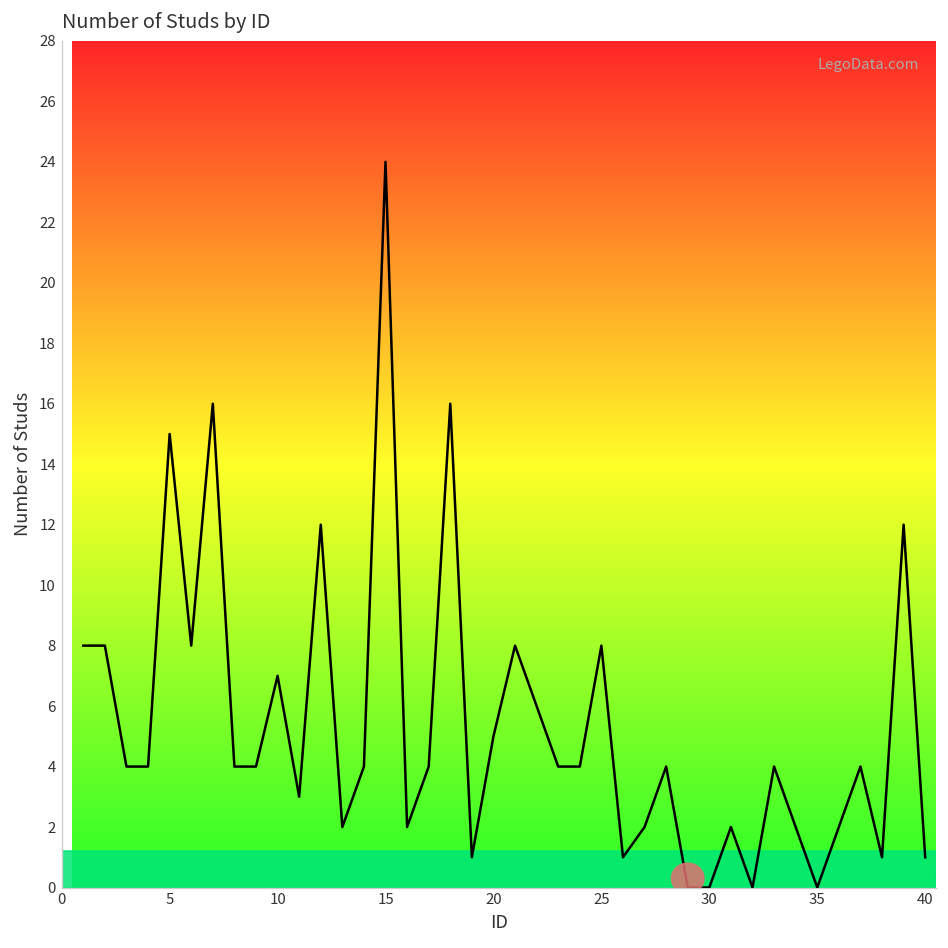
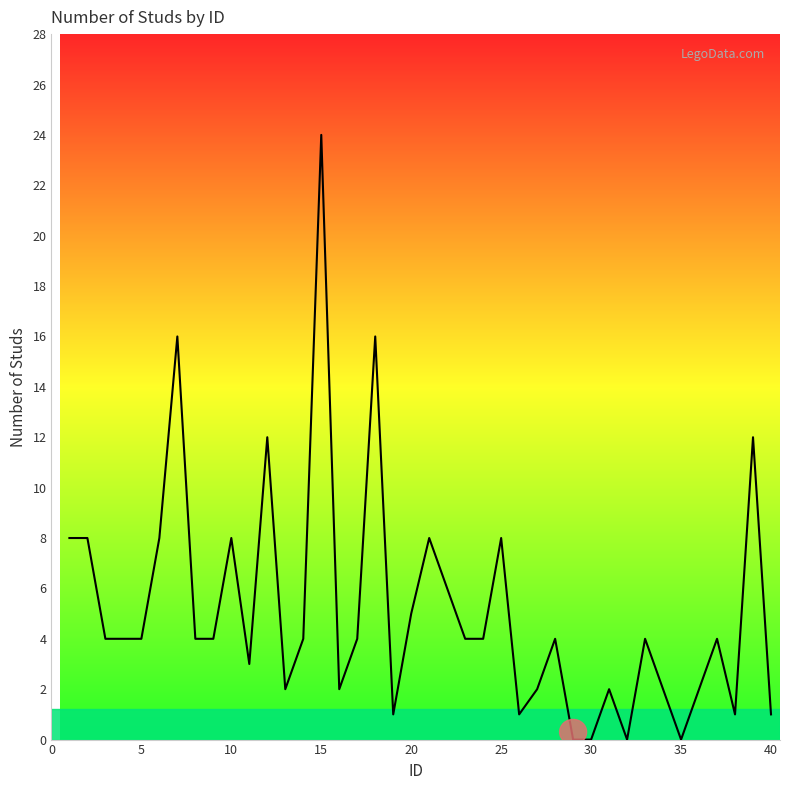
  {
-   "5": 15,
-   "10": 7,
+   "5": 4,
+   "10": 8,
    "15": 24,
    "20": 5,
    "25": 8
  }
